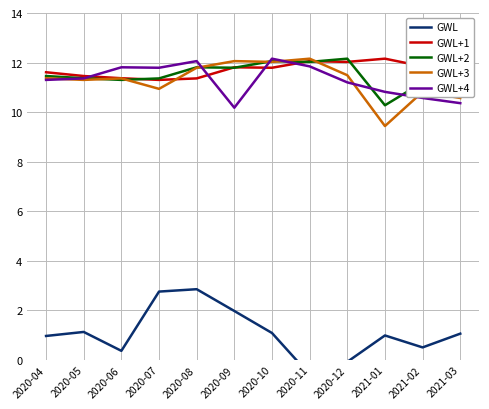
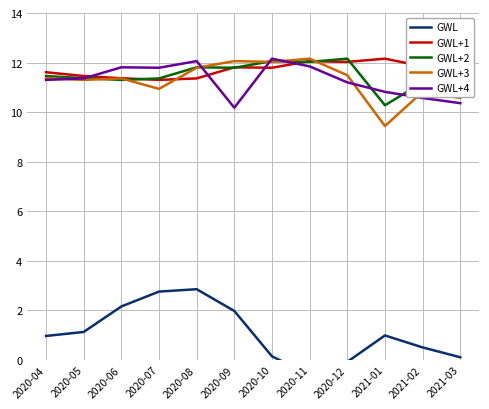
  {
    "GWL": {
      "2020-04": 1.0,
      "2020-05": 1.1,
-     "2020-06": 0.4,
+     "2020-06": 2.2,
      "2020-07": 2.8,
      "2020-08": 2.9,
      "2020-09": 2.0,
-     "2020-10": 1.1,
+     "2020-10": 0.1,
      "2020-12": -0.1,
      "2021-01": 1.0,
      "2021-02": 0.5,
-     "2021-03": 1.1
+     "2021-03": 0.1
    },
    "GWL+1": {
      "2020-04": 11.6,
      "2020-08": 11.4,
      "2020-10": 11.8,
      "2020-12": 12.0,
      "2021-01": 12.2
    },
    "GWL+2": {
      "2020-12": 12.2,
      "2021-01": 10.3
    },
    "GWL+3": {
      "2020-07": 10.9,
      "2020-09": 12.1,
      "2020-12": 11.5,
      "2021-01": 9.4,
      "2021-03": 10.6
    },
    "GWL+4": {
      "2020-06": 11.8,
      "2020-07": 11.8,
      "2020-08": 12.1,
      "2020-09": 10.2,
      "2020-11": 11.8,
      "2020-12": 11.2,
      "2021-01": 10.8,
      "2021-02": 10.6,
      "2021-03": 10.4
    }
  }
